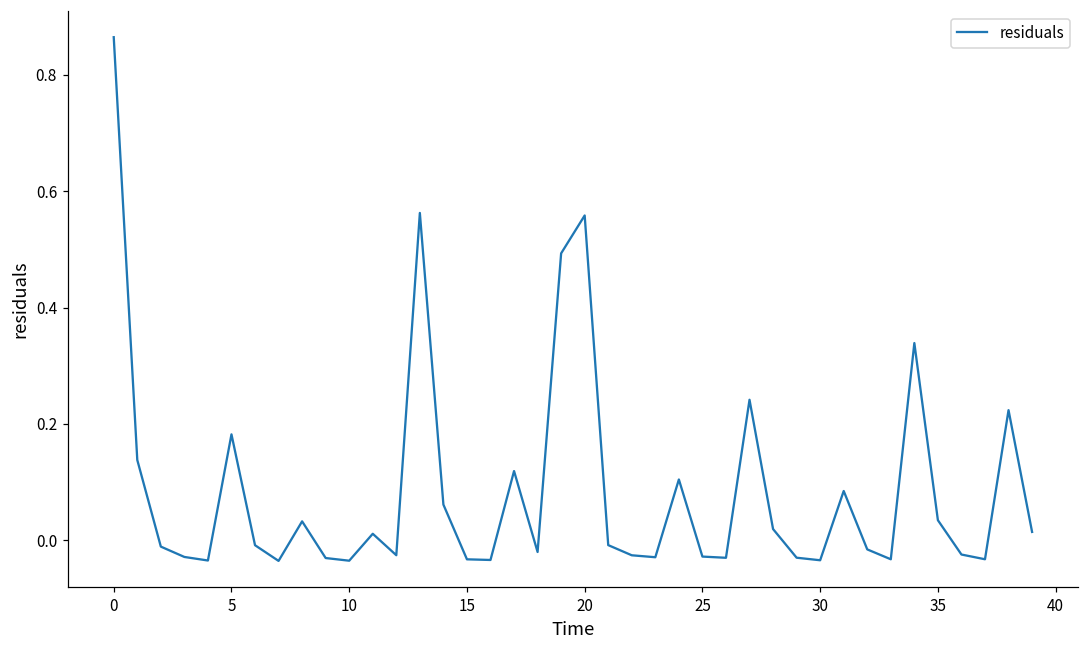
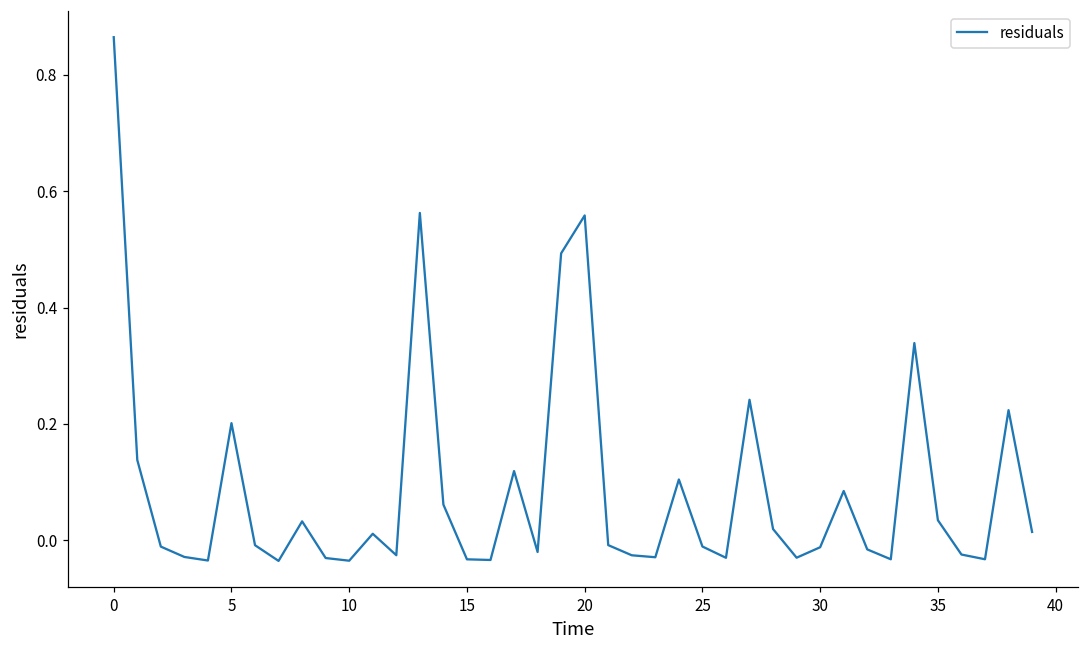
  {
    "0": 0.86,
-   "5": 0.18,
+   "5": 0.20,
    "10": -0.03,
    "15": -0.03,
    "20": 0.56,
-   "25": -0.03,
-   "30": -0.03,
+   "25": -0.01,
+   "30": -0.01,
    "35": 0.03
  }
